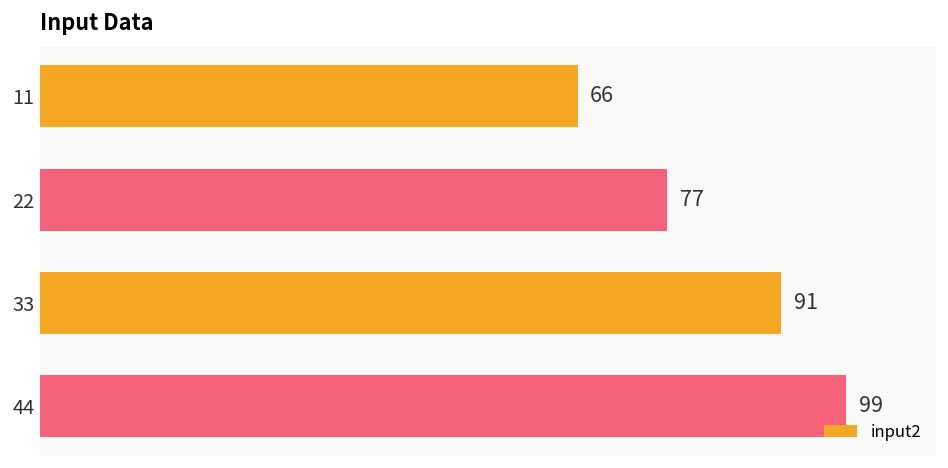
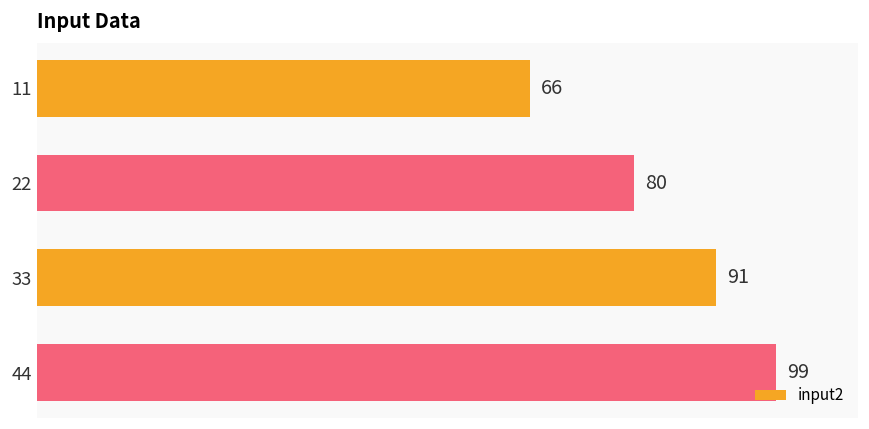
  {
    "11": 66,
-   "22": 77,
+   "22": 80,
    "33": 91,
    "44": 99
  }
